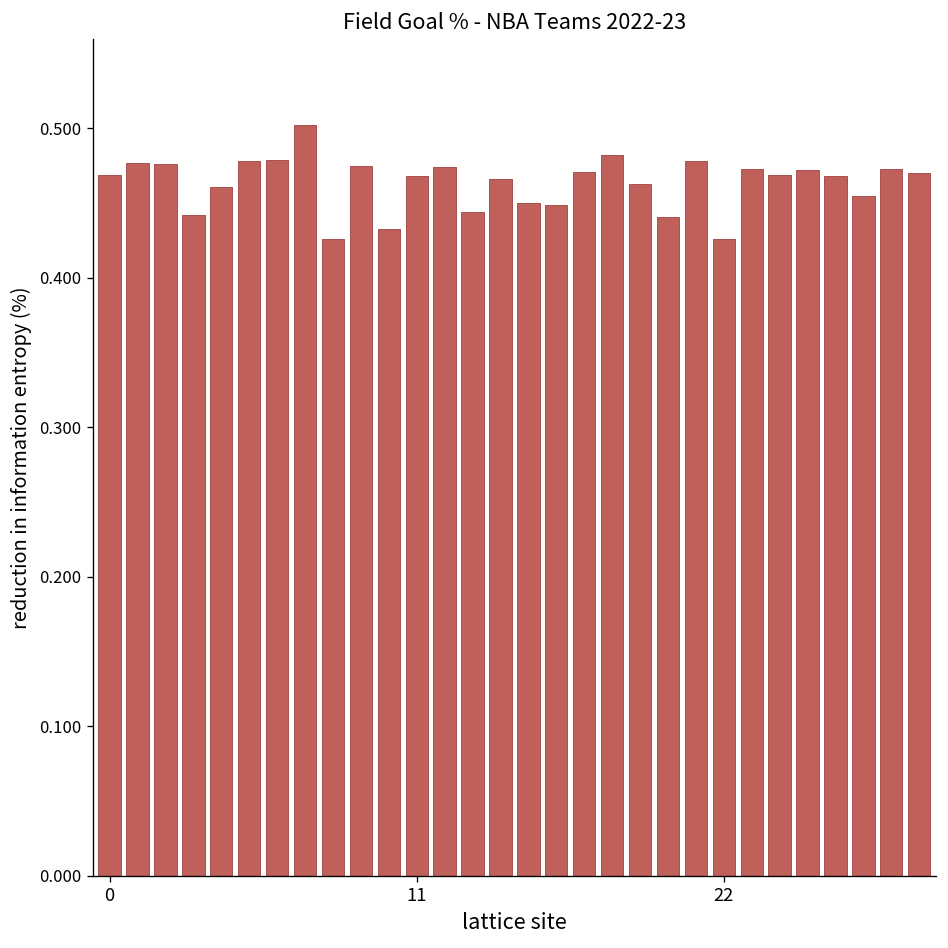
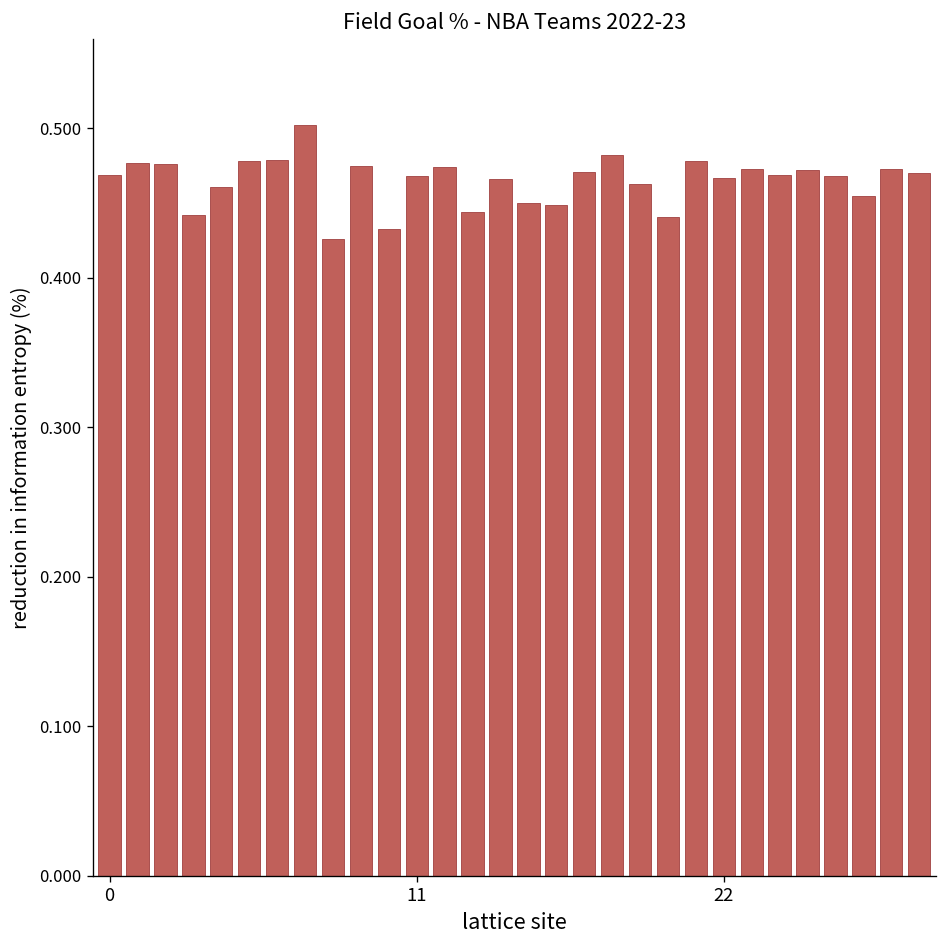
  {
    "0": 0.469,
    "11": 0.468,
-   "22": 0.426
+   "22": 0.467
  }
